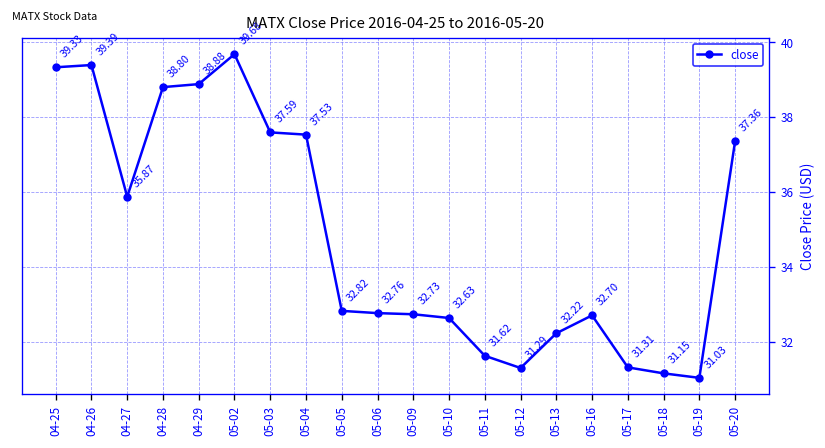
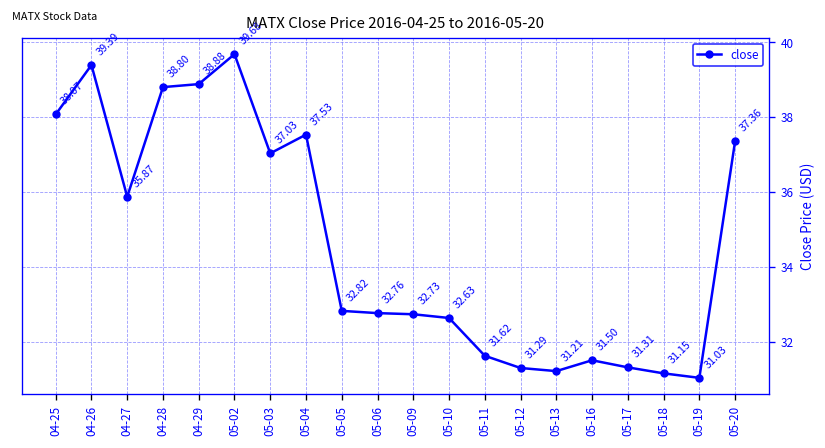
  {
-   "04-25": 39.33,
+   "04-25": 38.07,
    "04-26": 39.39,
    "04-27": 35.87,
    "04-28": 38.80,
    "04-29": 38.88,
    "05-02": 39.68,
-   "05-03": 37.59,
+   "05-03": 37.03,
    "05-04": 37.53,
    "05-05": 32.82,
    "05-06": 32.76,
    "05-09": 32.73,
    "05-10": 32.63,
    "05-11": 31.62,
    "05-12": 31.29,
-   "05-13": 32.22,
-   "05-16": 32.70,
+   "05-13": 31.21,
+   "05-16": 31.50,
    "05-17": 31.31,
    "05-18": 31.15,
    "05-19": 31.03,
    "05-20": 37.36
  }
